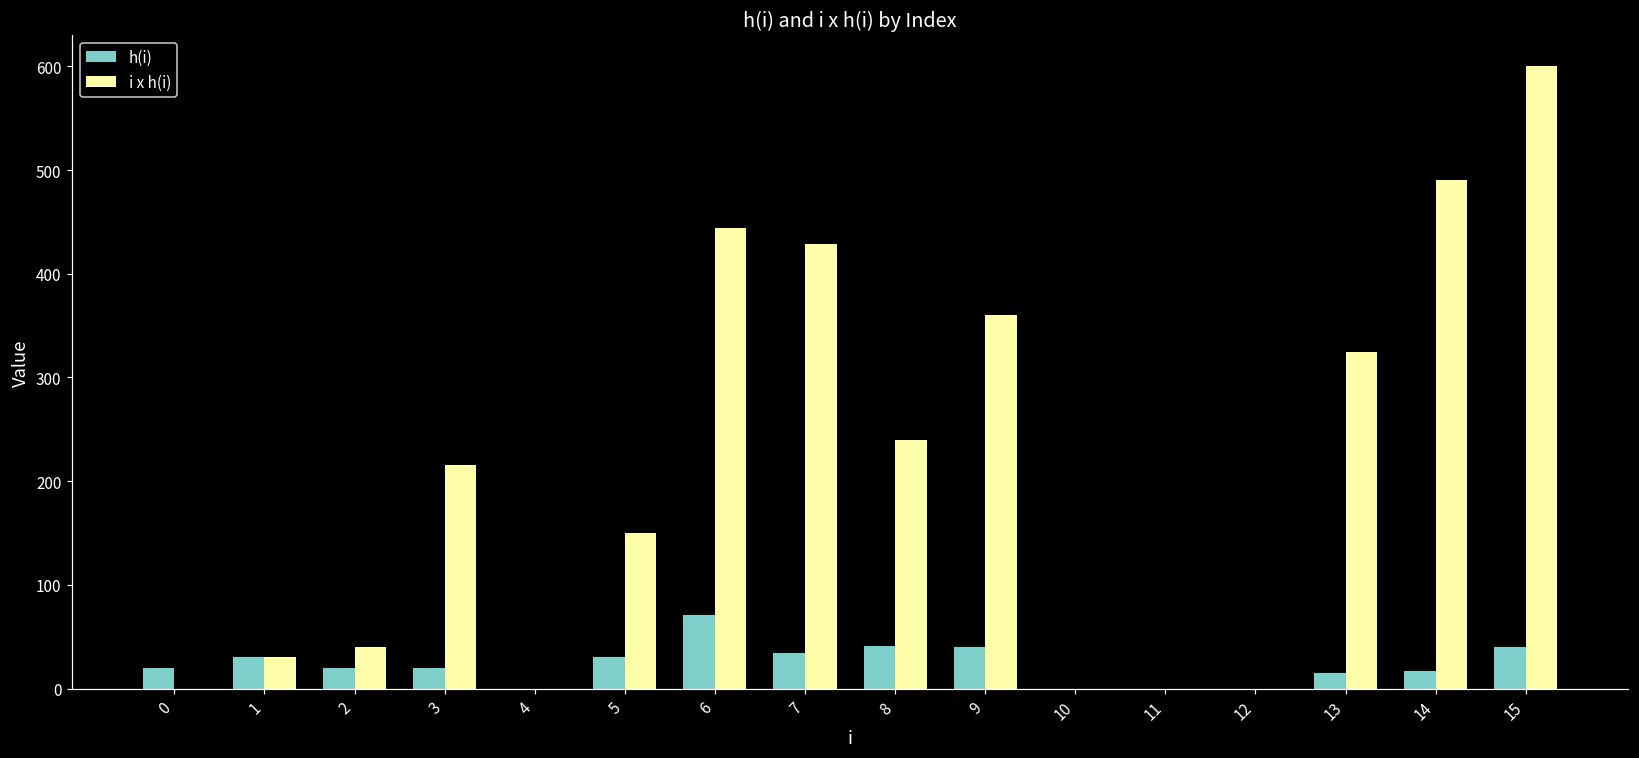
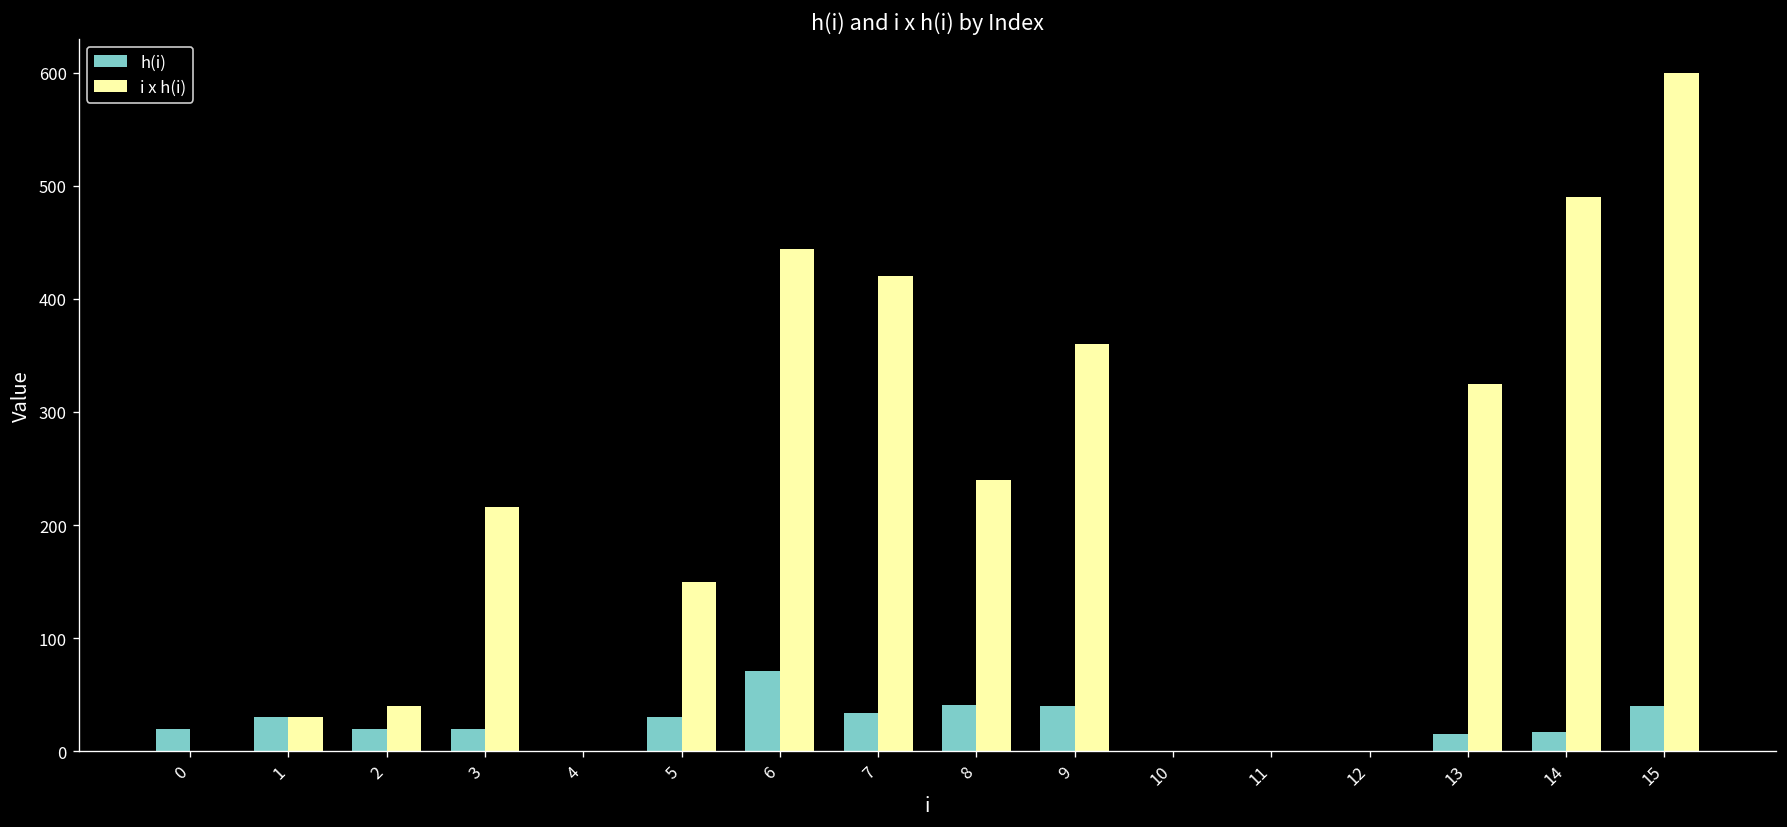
  {
    "h(i)": {
      "0": 20,
      "1": 30,
      "2": 20,
      "3": 20,
      "4": 0,
      "5": 30,
      "6": 70,
      "7": 30,
      "8": 40,
      "9": 40,
      "10": 0,
      "11": 0,
      "12": 0,
      "13": 20,
      "14": 20,
      "15": 40
    },
    "i x h(i)": {
      "0": 0,
      "1": 30,
      "2": 40,
      "3": 220,
      "4": 0,
      "5": 150,
      "6": 440,
-     "7": 430,
+     "7": 420,
      "8": 240,
      "9": 360,
      "10": 0,
      "11": 0,
      "12": 0,
      "13": 330,
      "14": 490,
      "15": 600
    }
  }
